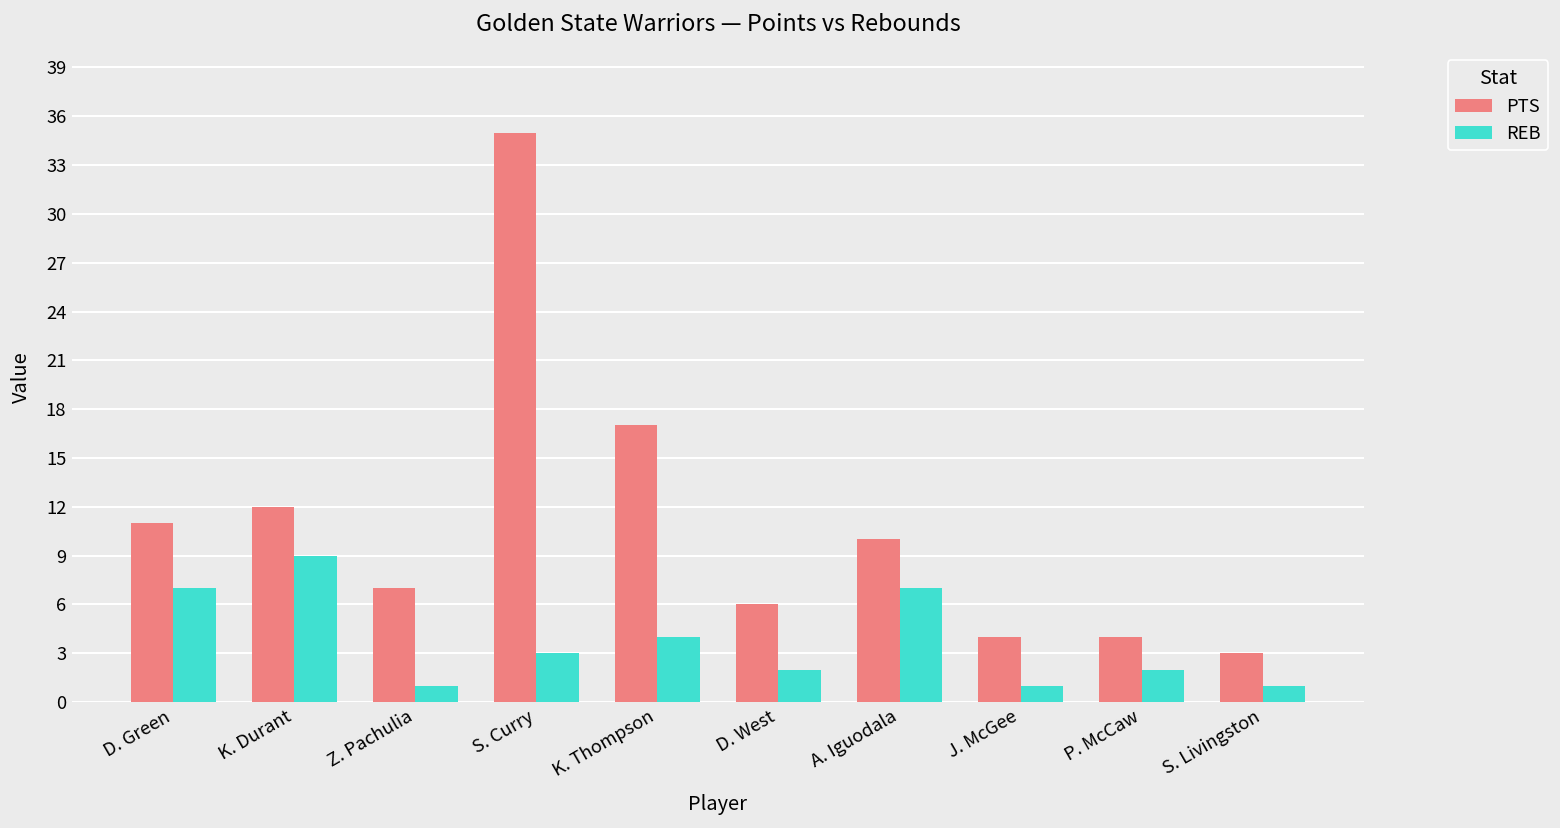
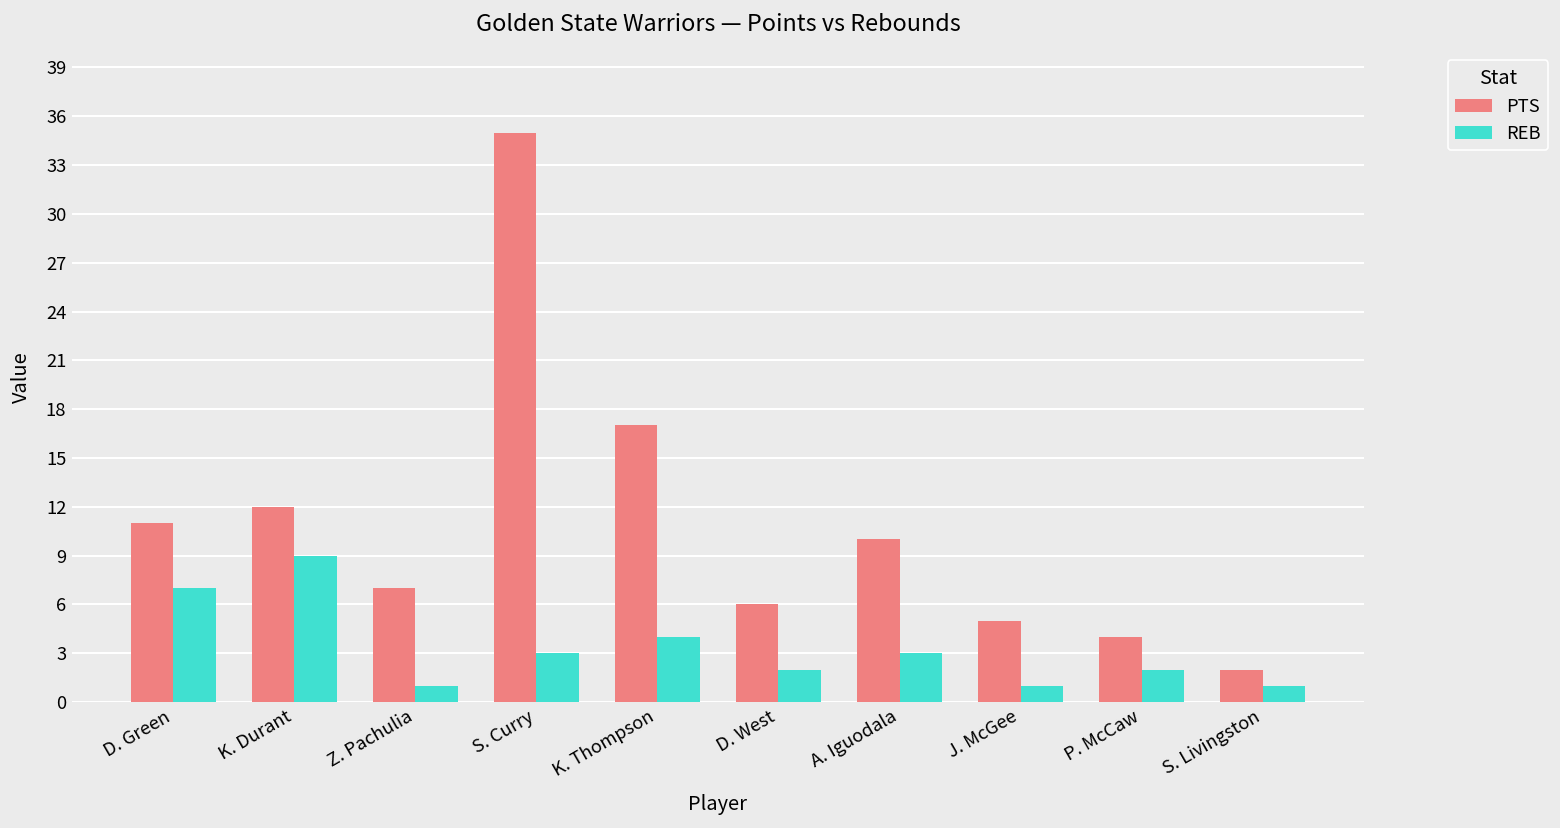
  {
    "PTS": {
      "D. Green": 11,
      "K. Durant": 12,
      "Z. Pachulia": 7,
      "S. Curry": 35,
      "K. Thompson": 17,
      "D. West": 6,
      "A. Iguodala": 10,
-     "J. McGee": 4,
+     "J. McGee": 5,
      "P. McCaw": 4,
-     "S. Livingston": 3
+     "S. Livingston": 2
    },
    "REB": {
      "D. Green": 7,
      "K. Durant": 9,
      "Z. Pachulia": 1,
      "S. Curry": 3,
      "K. Thompson": 4,
      "D. West": 2,
-     "A. Iguodala": 7,
+     "A. Iguodala": 3,
      "J. McGee": 1,
      "P. McCaw": 2,
      "S. Livingston": 1
    }
  }
